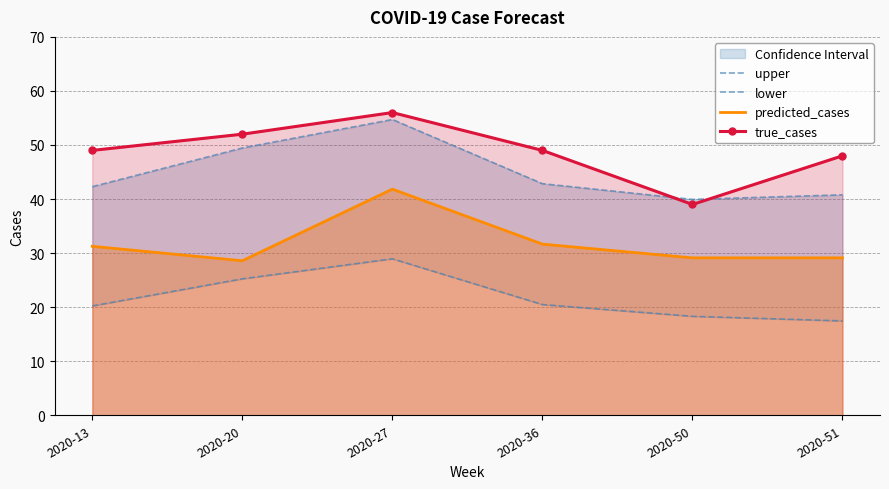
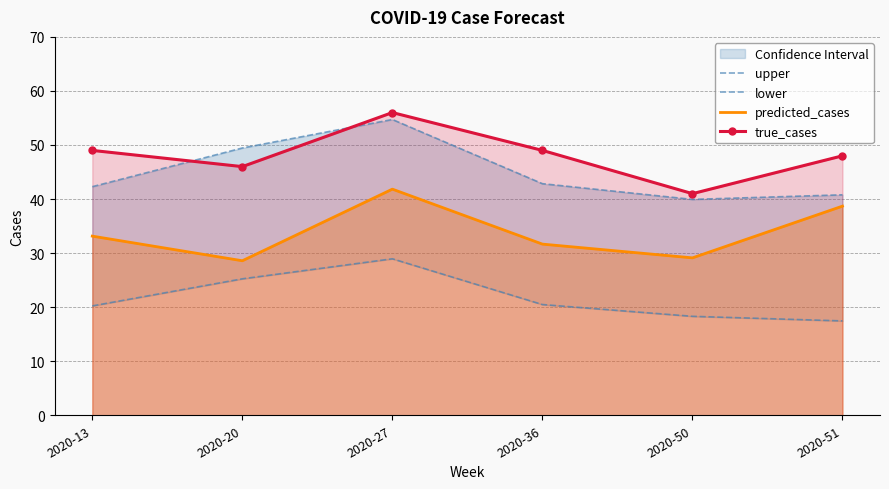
  {
    "predicted_cases": {
-     "2020-13": 31,
+     "2020-13": 33,
      "2020-20": 29,
      "2020-27": 42,
      "2020-36": 32,
      "2020-50": 29,
-     "2020-51": 29
+     "2020-51": 39
    },
    "true_cases": {
      "2020-13": 49,
-     "2020-20": 52,
+     "2020-20": 46,
      "2020-27": 56,
      "2020-36": 49,
-     "2020-50": 39,
+     "2020-50": 41,
      "2020-51": 48
    }
  }
